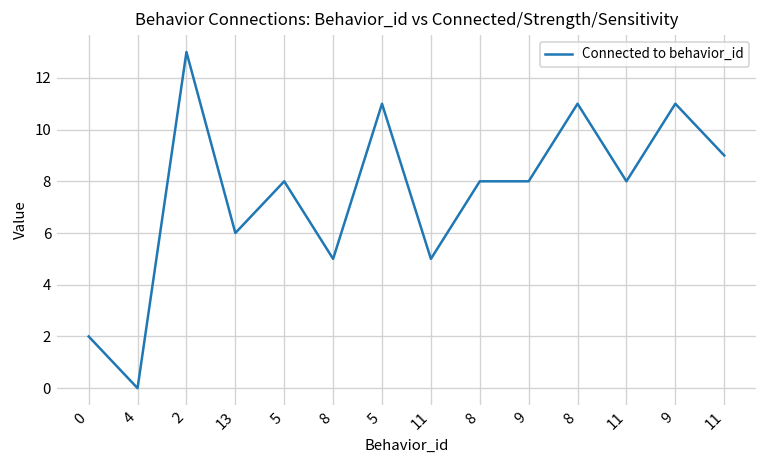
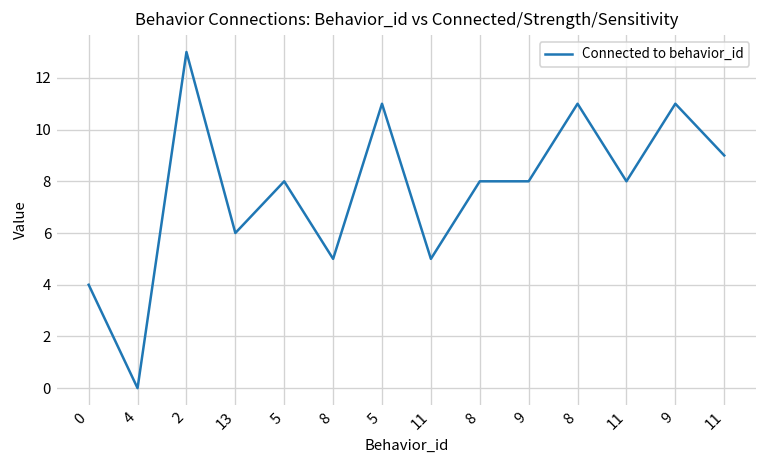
  {
-   "0": 2,
+   "0": 4,
    "4": 0,
    "2": 13,
    "13": 6
  }
